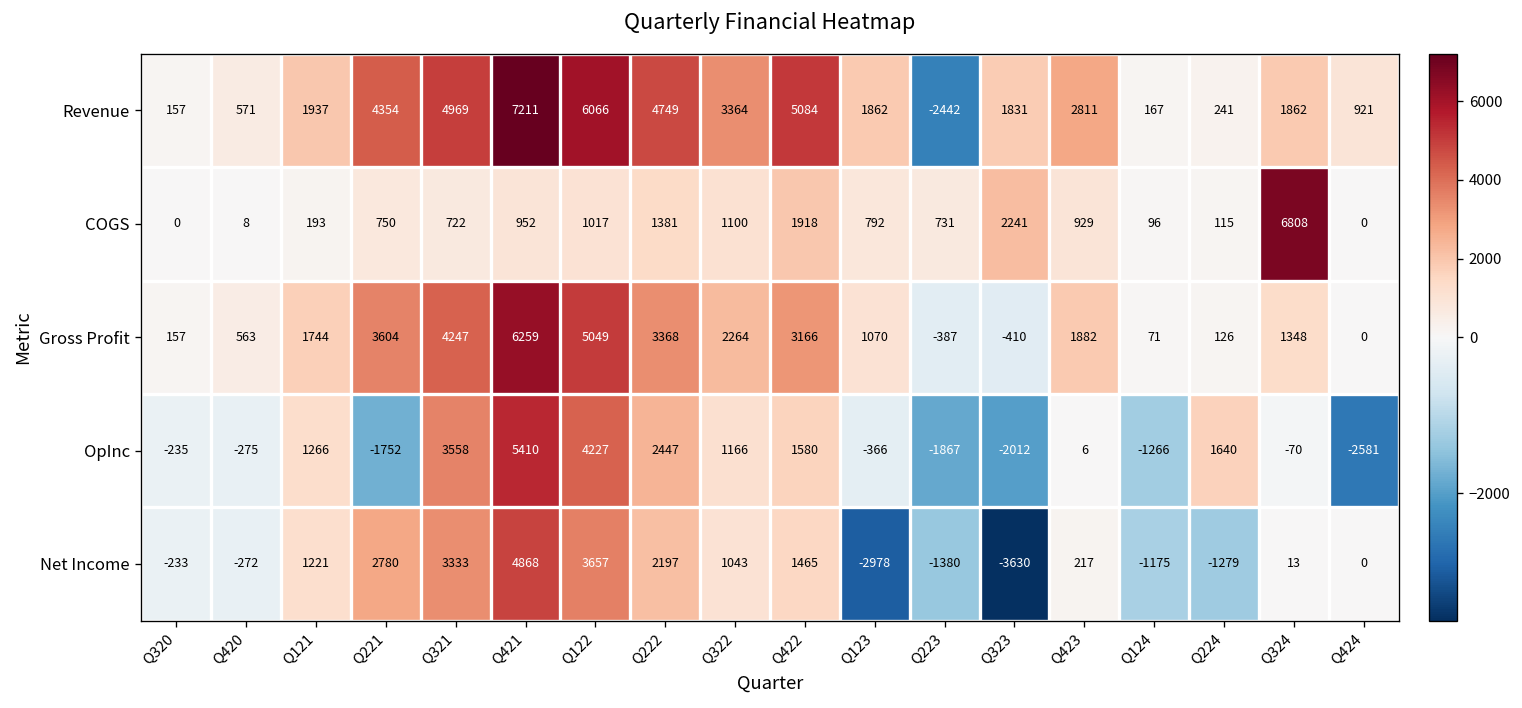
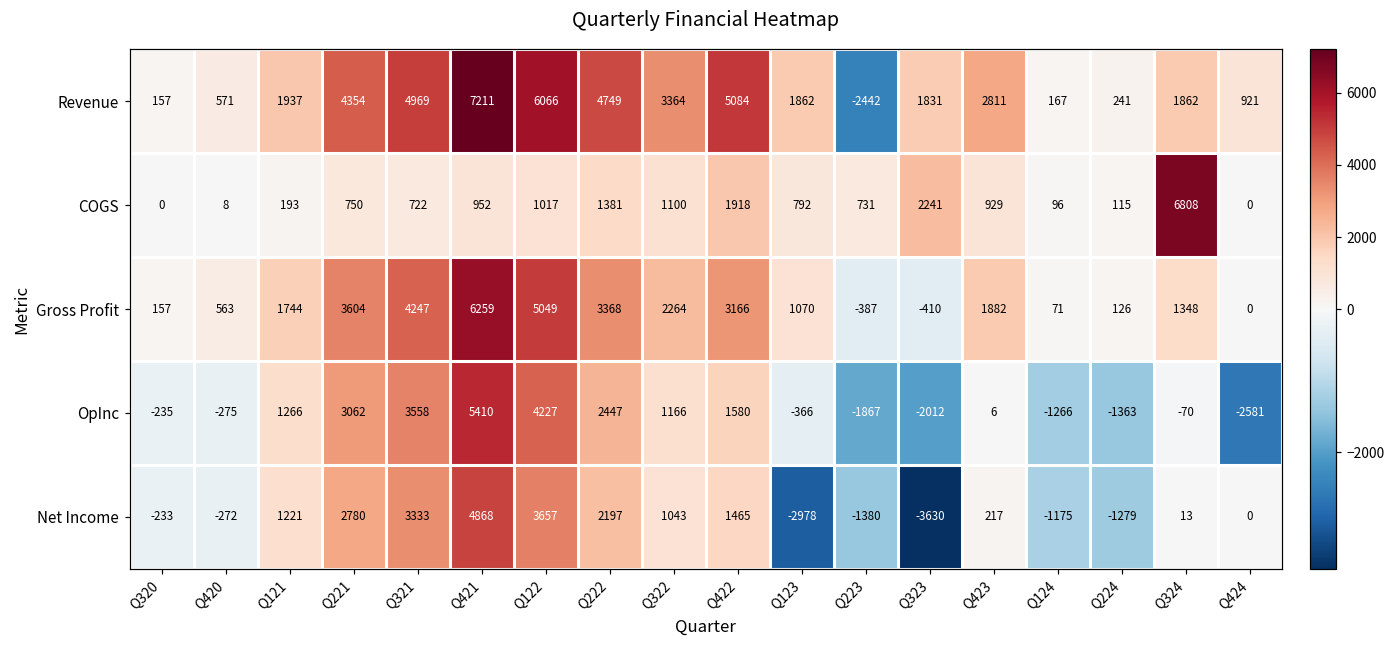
  {
    "Revenue": {
      "Q320": 157,
      "Q420": 571,
      "Q121": 1937,
      "Q221": 4354,
      "Q321": 4969,
      "Q421": 7211,
      "Q122": 6066,
      "Q222": 4749,
      "Q322": 3364,
      "Q422": 5084,
      "Q123": 1862,
      "Q223": -2442,
      "Q323": 1831,
      "Q423": 2811,
      "Q124": 167,
      "Q224": 241,
      "Q324": 1862,
      "Q424": 921
    },
    "COGS": {
      "Q320": 0,
      "Q420": 8,
      "Q121": 193,
      "Q221": 750,
      "Q321": 722,
      "Q421": 952,
      "Q122": 1017,
      "Q222": 1381,
      "Q322": 1100,
      "Q422": 1918,
      "Q123": 792,
      "Q223": 731,
      "Q323": 2241,
      "Q423": 929,
      "Q124": 96,
      "Q224": 115,
      "Q324": 6808,
      "Q424": 0
    },
    "Gross Profit": {
      "Q320": 157,
      "Q420": 563,
      "Q121": 1744,
      "Q221": 3604,
      "Q321": 4247,
      "Q421": 6259,
      "Q122": 5049,
      "Q222": 3368,
      "Q322": 2264,
      "Q422": 3166,
      "Q123": 1070,
      "Q223": -387,
      "Q323": -410,
      "Q423": 1882,
      "Q124": 71,
      "Q224": 126,
      "Q324": 1348,
      "Q424": 0
    },
    "OpInc": {
      "Q320": -235,
      "Q420": -275,
      "Q121": 1266,
-     "Q221": -1752,
+     "Q221": 3062,
      "Q321": 3558,
      "Q421": 5410,
      "Q122": 4227,
      "Q222": 2447,
      "Q322": 1166,
      "Q422": 1580,
      "Q123": -366,
      "Q223": -1867,
      "Q323": -2012,
      "Q423": 6,
      "Q124": -1266,
-     "Q224": 1640,
+     "Q224": -1363,
      "Q324": -70,
      "Q424": -2581
    },
    "Net Income": {
      "Q320": -233,
      "Q420": -272,
      "Q121": 1221,
      "Q221": 2780,
      "Q321": 3333,
      "Q421": 4868,
      "Q122": 3657,
      "Q222": 2197,
      "Q322": 1043,
      "Q422": 1465,
      "Q123": -2978,
      "Q223": -1380,
      "Q323": -3630,
      "Q423": 217,
      "Q124": -1175,
      "Q224": -1279,
      "Q324": 13,
      "Q424": 0
    }
  }
